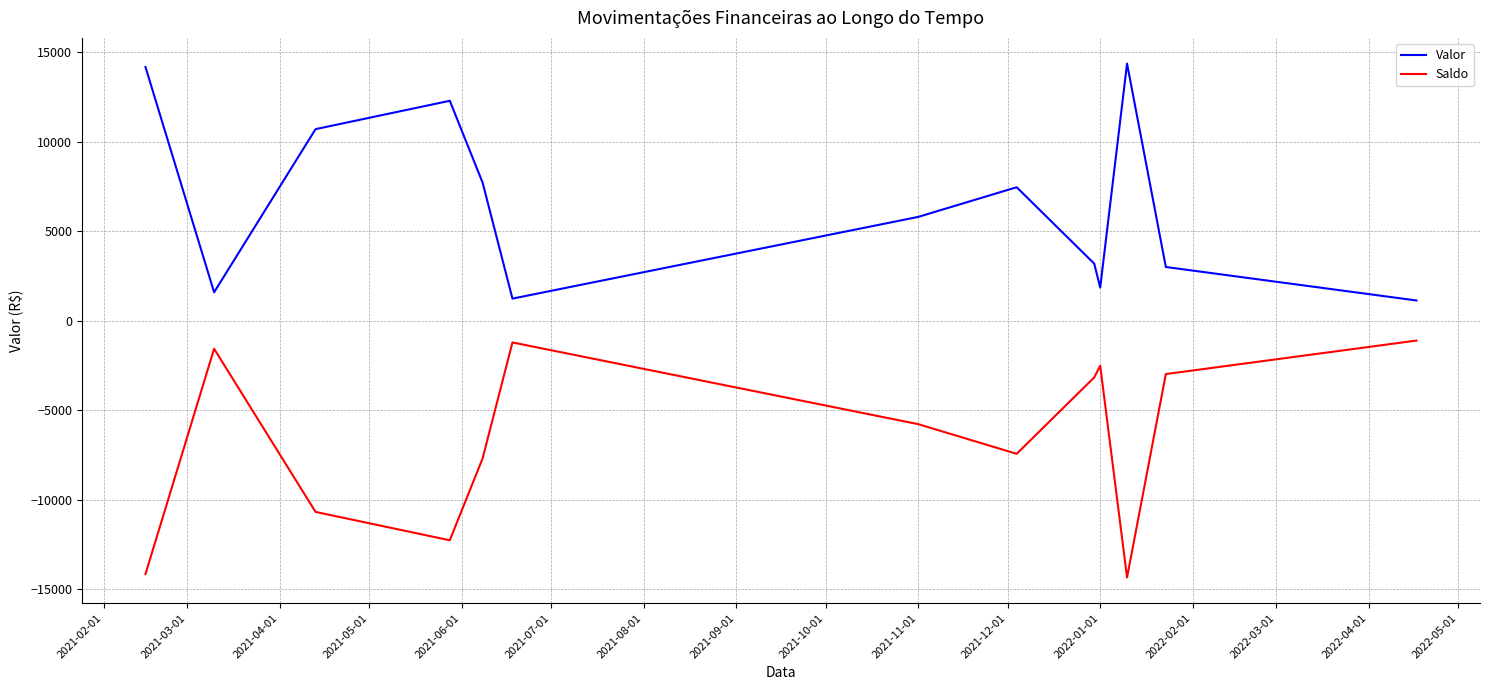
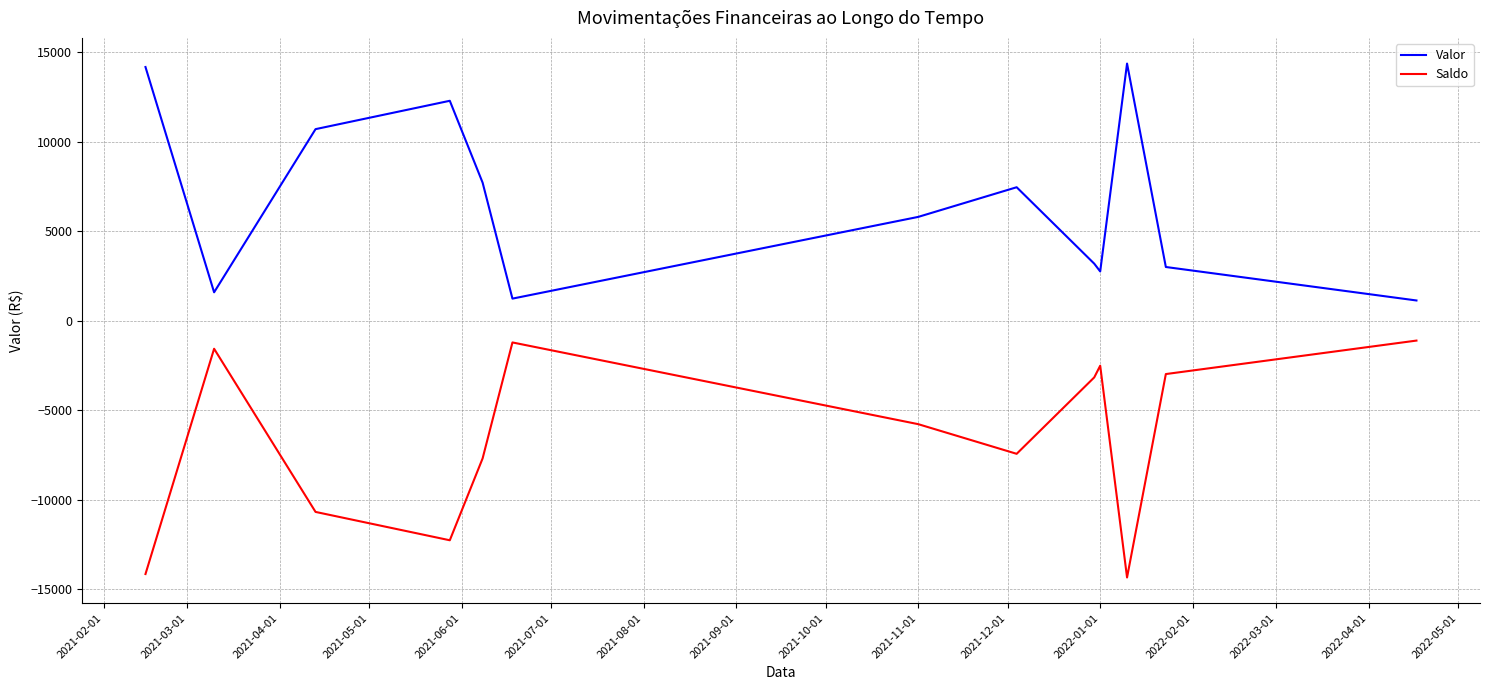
  {
    "Valor": {
      "2021-11-01": 5800,
-     "2022-01-01": 1800
+     "2022-01-01": 2700
    },
    "Saldo": {
      "2021-11-01": -5800,
      "2022-01-01": -2500
    }
  }
